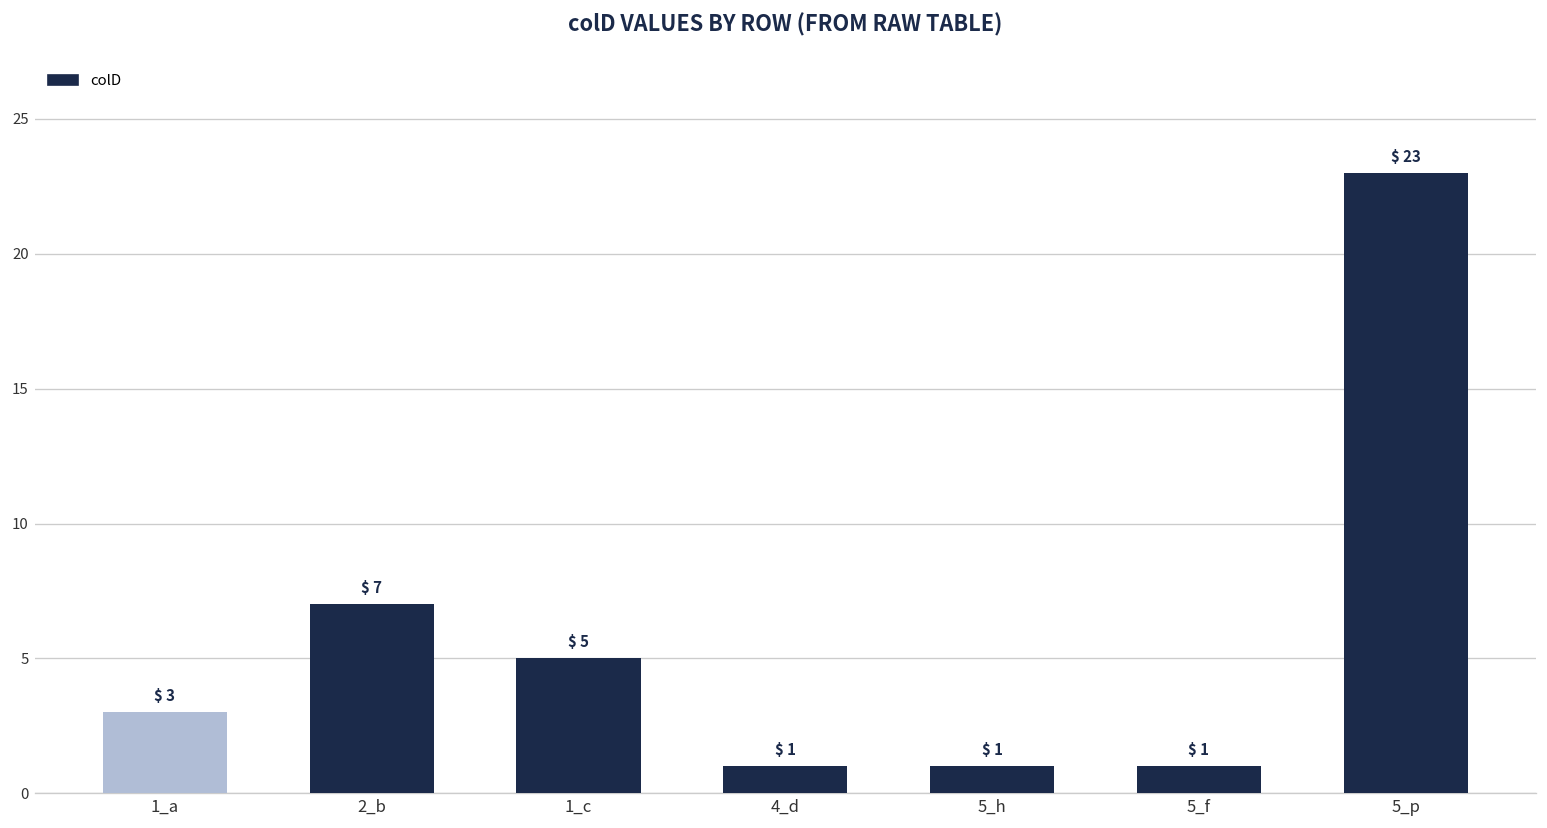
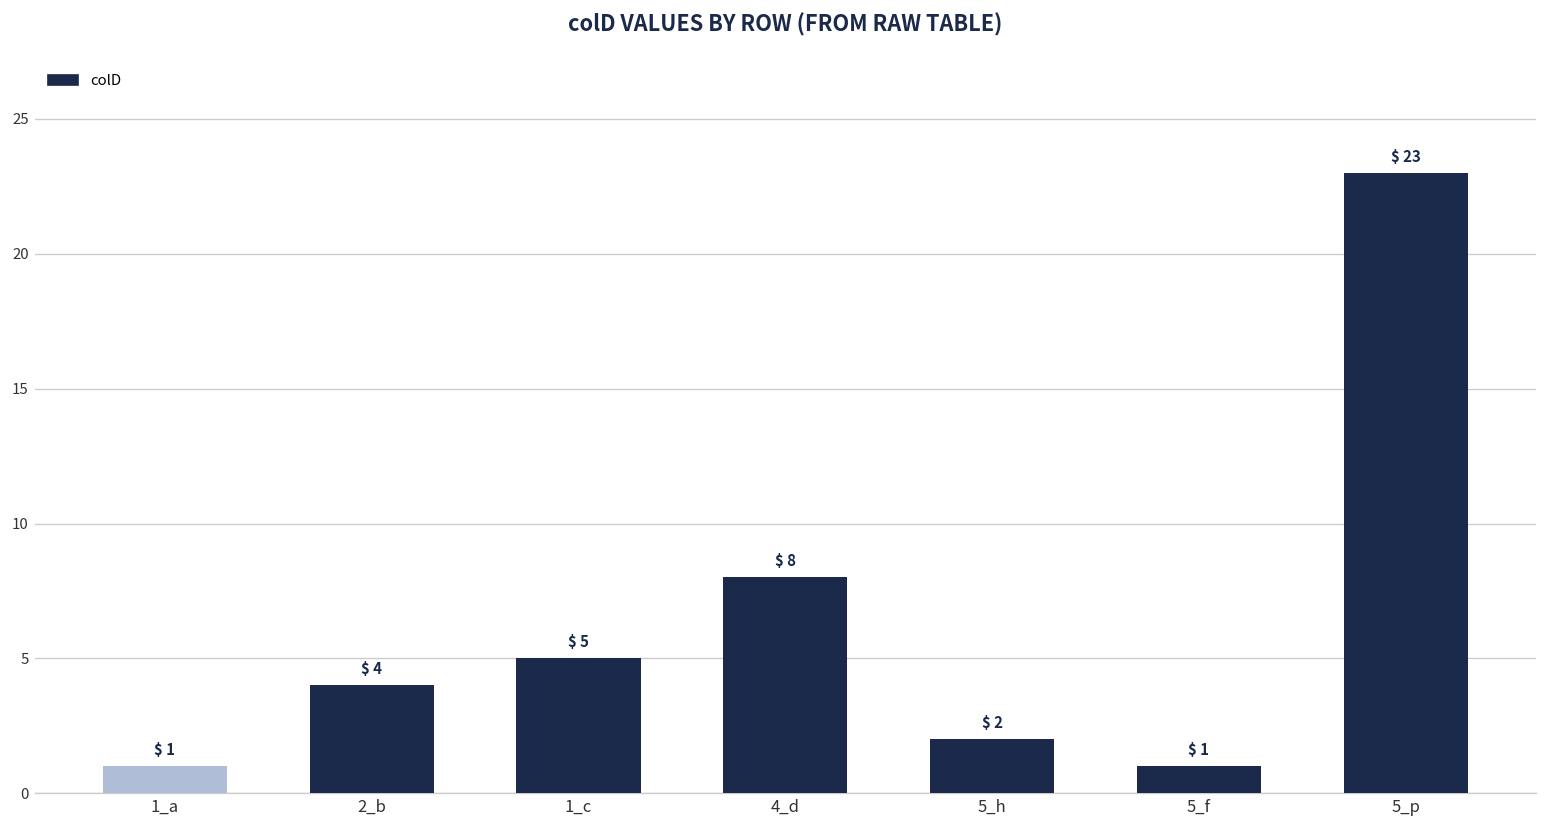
  {
-   "1_a": 3,
-   "2_b": 7,
+   "1_a": 1,
+   "2_b": 4,
    "1_c": 5,
-   "4_d": 1,
-   "5_h": 1,
+   "4_d": 8,
+   "5_h": 2,
    "5_f": 1,
    "5_p": 23
  }
